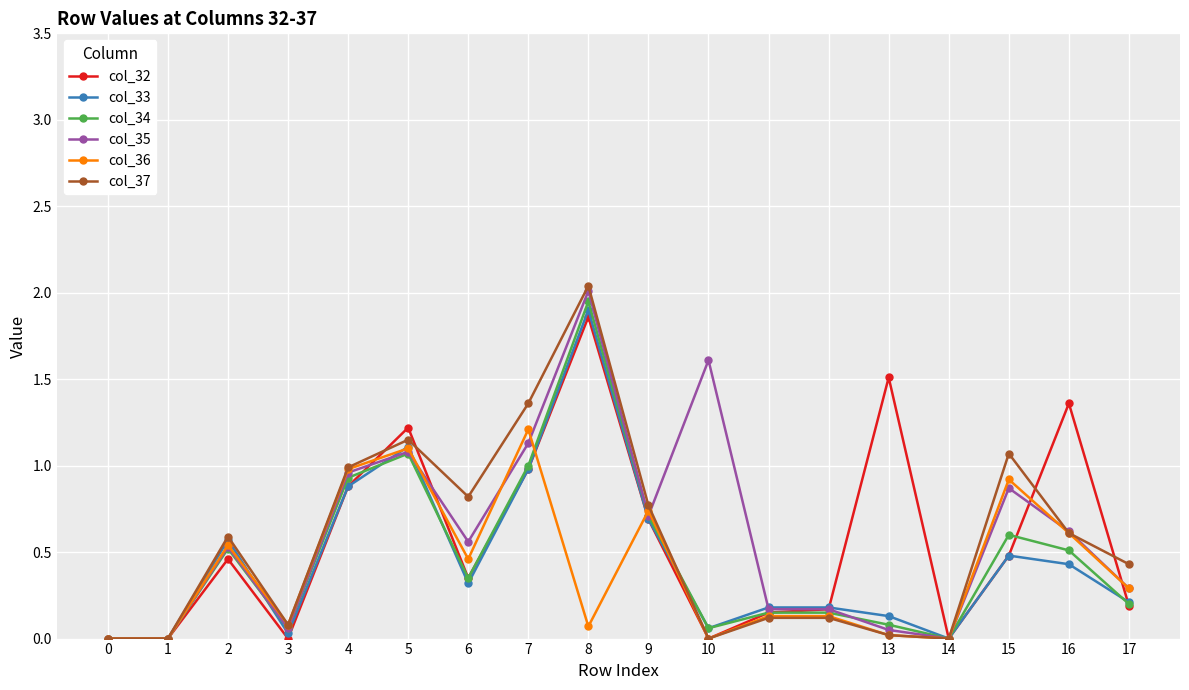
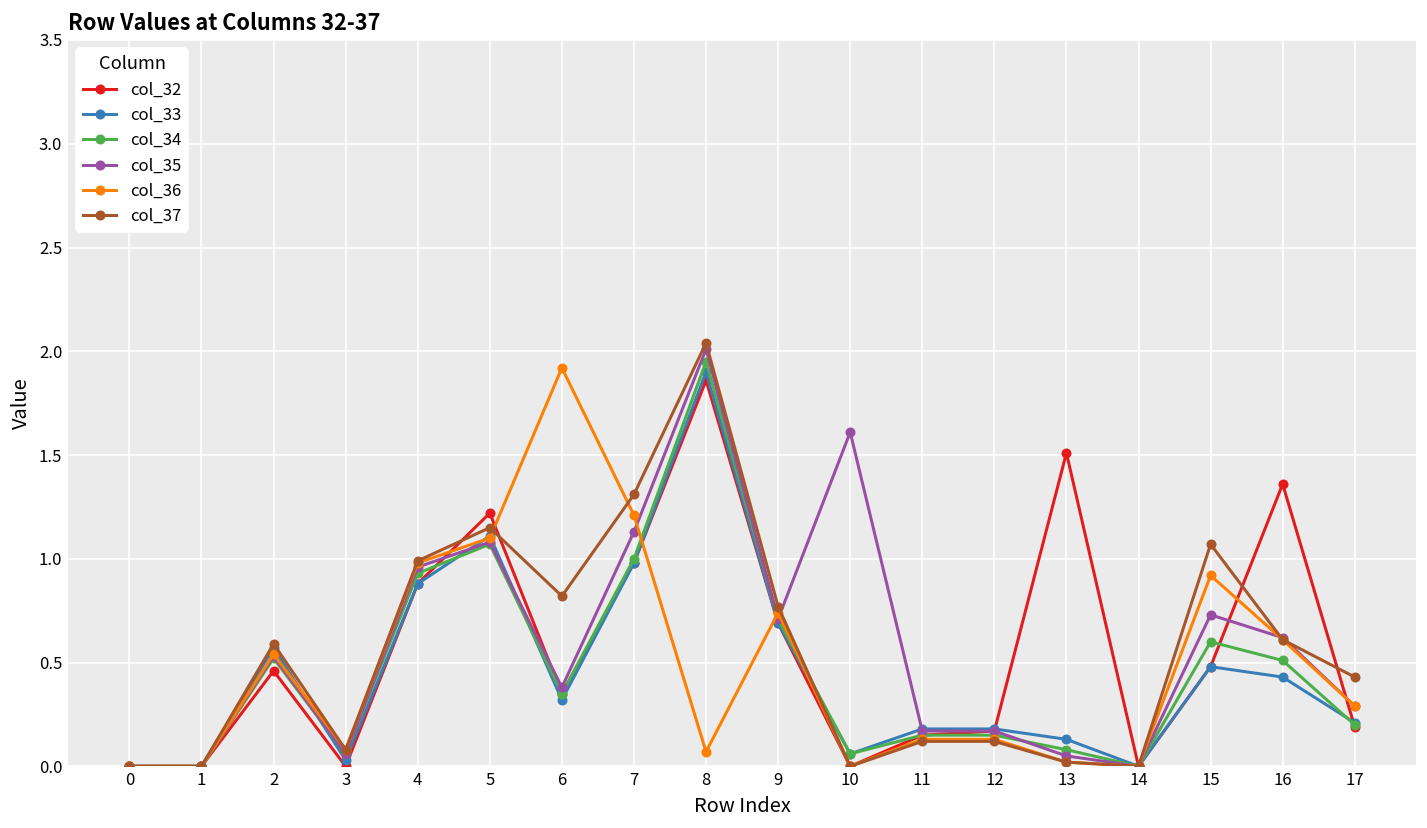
  {
    "col_32": {
      "2": 0.46,
      "3": 0.00,
      "5": 1.22,
      "8": 1.86,
      "13": 1.51,
      "16": 1.36
    },
    "col_33": {
      "2": 0.57,
      "3": 0.03,
      "6": 0.32,
      "8": 1.90,
      "13": 0.13,
      "16": 0.43
    },
    "col_34": {
      "4": 0.93,
      "7": 1.00,
      "8": 1.95,
      "12": 0.15,
      "13": 0.08,
      "15": 0.60,
      "16": 0.51
    },
    "col_35": {
      "4": 0.96,
-     "6": 0.56,
+     "6": 0.38,
      "7": 1.13,
      "8": 2.01,
      "10": 1.61,
      "13": 0.05,
-     "15": 0.87
+     "15": 0.73
    },
    "col_36": {
-     "6": 0.46,
+     "6": 1.92,
      "7": 1.21,
      "8": 0.07,
      "9": 0.74,
      "15": 0.92
    },
    "col_37": {
      "2": 0.59,
      "5": 1.15,
      "6": 0.82,
-     "7": 1.36,
+     "7": 1.31,
      "8": 2.04,
      "9": 0.77,
      "15": 1.07,
      "17": 0.43
    }
  }
